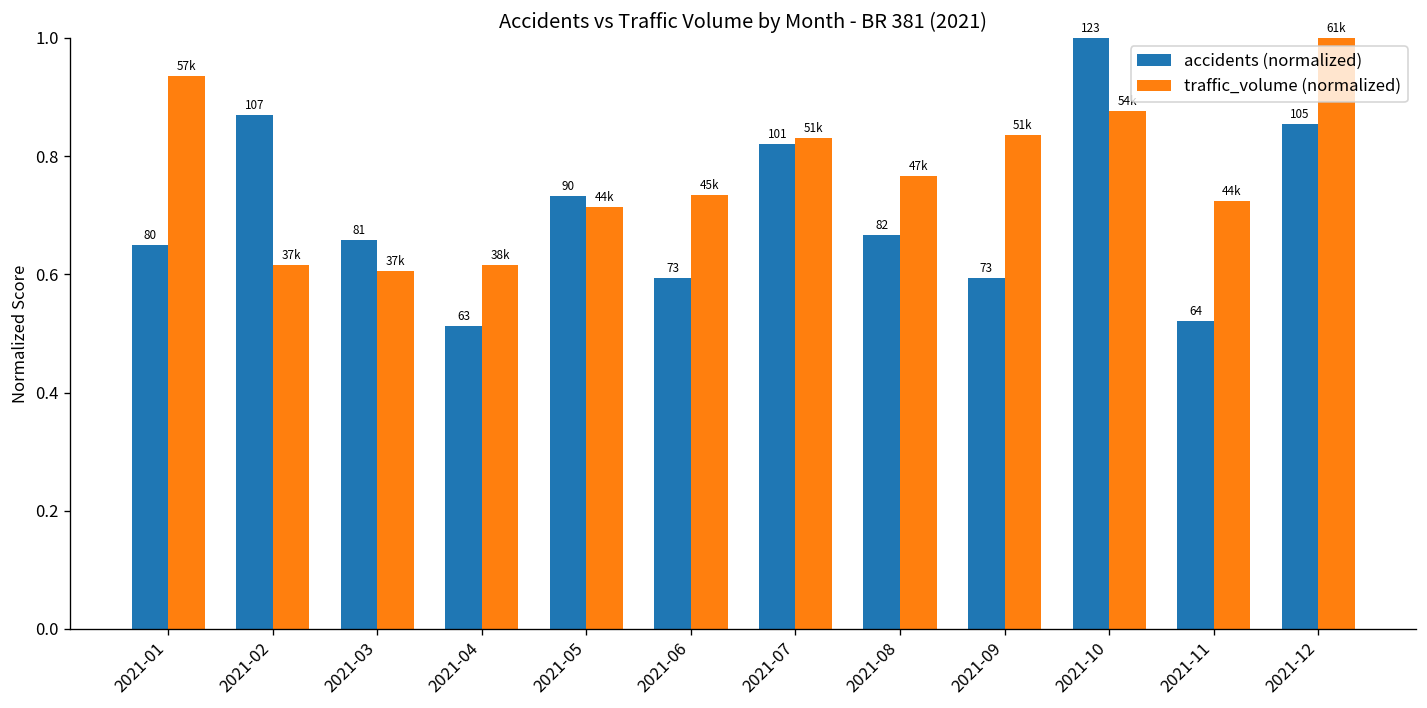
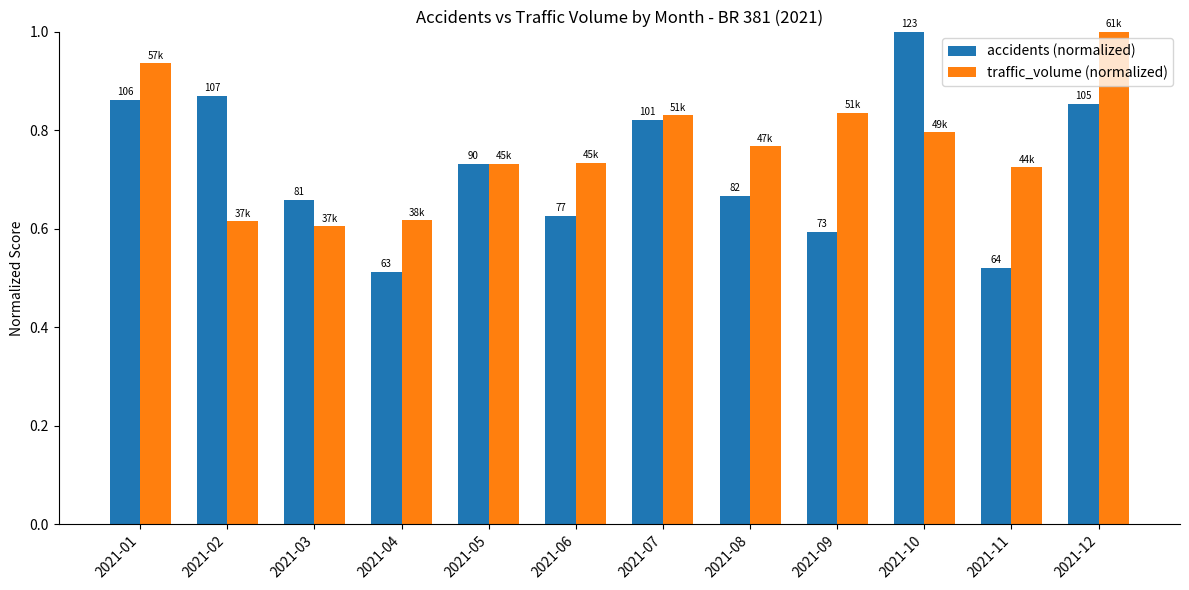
  {
    "accidents (normalized)": {
-     "2021-01": "80",
-     "2021-06": "73"
+     "2021-01": "106",
+     "2021-06": "77"
    },
    "traffic_volume (normalized)": {
-     "2021-05": "44k",
-     "2021-10": "0.88"
+     "2021-05": "45k",
+     "2021-10": "0.80"
    }
  }
